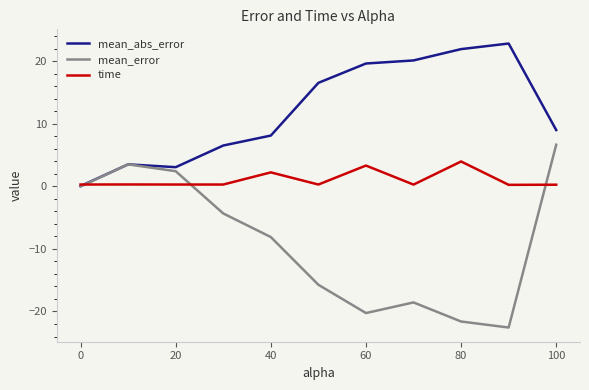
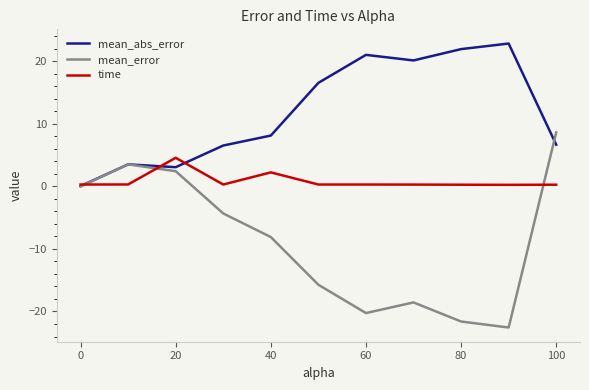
  {
    "mean_abs_error": {
      "20": 3,
      "40": 8,
-     "60": 20,
+     "60": 21,
      "80": 22,
-     "100": 9
+     "100": 7
    },
    "mean_error": {
      "20": 2,
      "40": -8,
      "60": -20,
      "80": -22,
-     "100": 7
+     "100": 9
    },
    "time": {
-     "20": 0,
+     "20": 5,
      "40": 2,
-     "60": 3,
-     "80": 4,
+     "60": 0,
+     "80": 0,
      "100": 0
    }
  }
